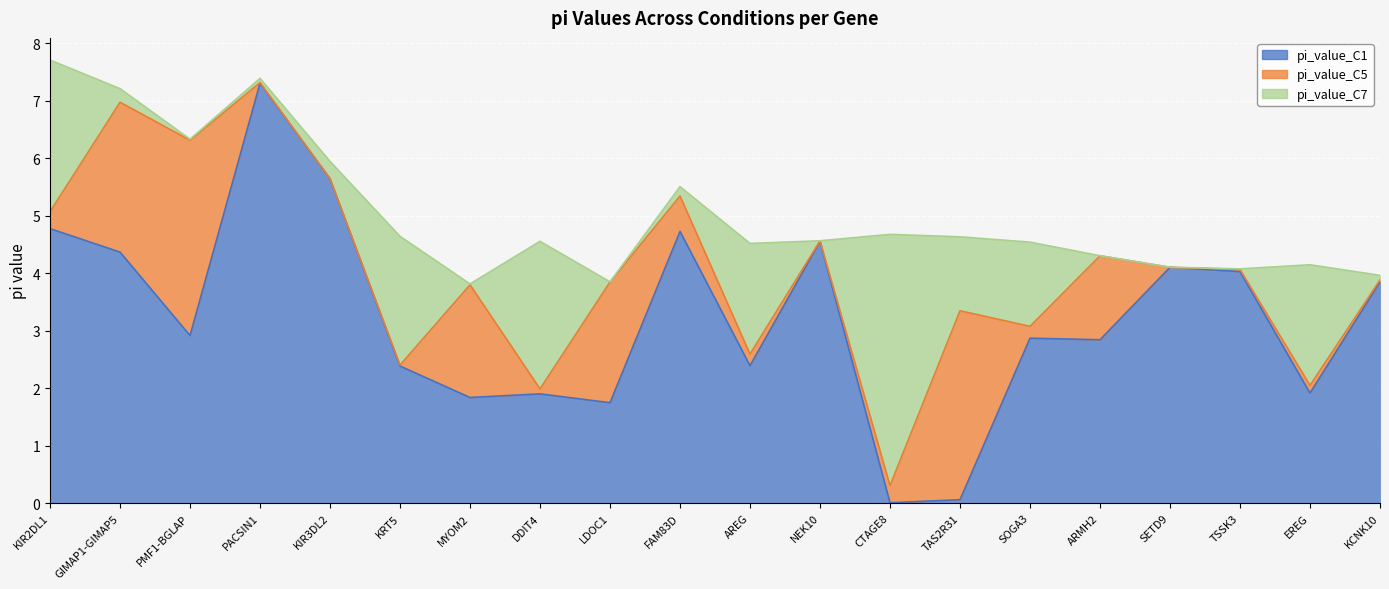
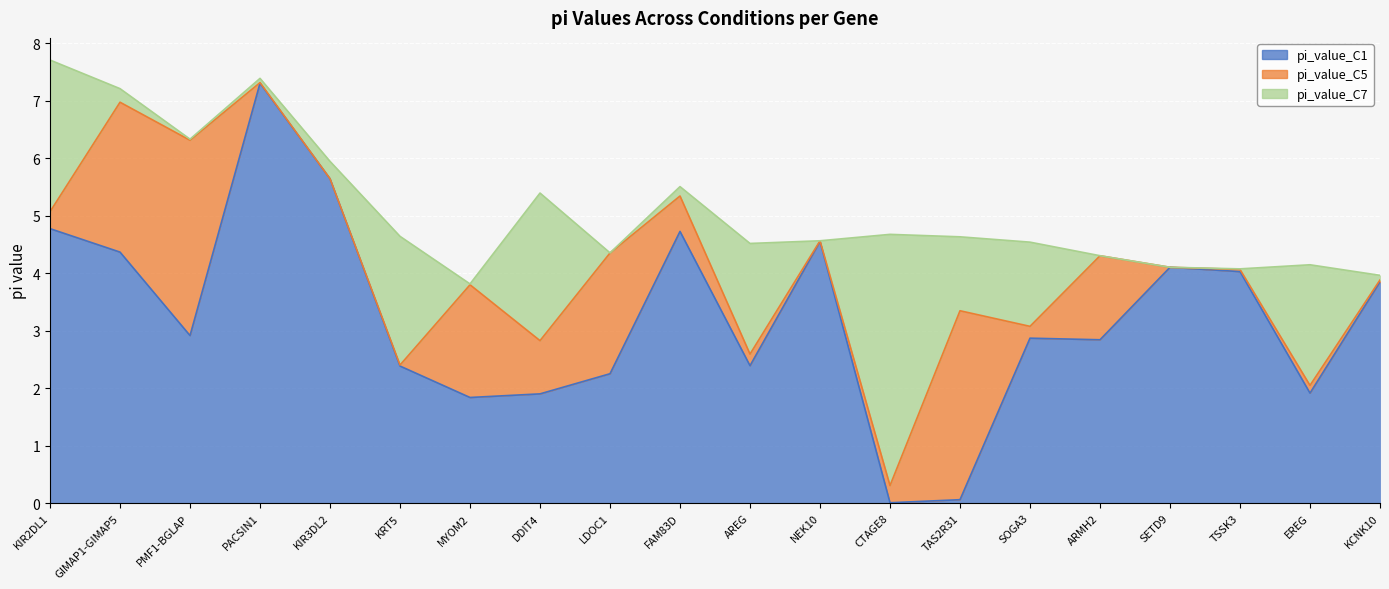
  {
    "pi_value_C1": {
      "KIR2DL1": 4.8,
      "GIMAP1-GIMAP5": 4.4,
      "PMF1-BGLAP": 2.9,
      "MYOM2": 1.8,
      "DDIT4": 1.9,
-     "LDOC1": 1.7,
+     "LDOC1": 2.3,
      "FAM83D": 4.7,
      "AREG": 2.4,
      "CTAGE8": 0.0,
      "TAS2R31": 0.1,
      "SOGA3": 2.9,
      "ARMH2": 2.8,
      "EREG": 1.9
    },
    "pi_value_C5": {
      "KIR2DL1": 0.3,
      "GIMAP1-GIMAP5": 2.6,
-     "DDIT4": 0.1,
+     "DDIT4": 0.9,
      "FAM83D": 0.6,
      "AREG": 0.2,
      "CTAGE8": 0.3,
      "TAS2R31": 3.3,
      "SOGA3": 0.2,
      "EREG": 0.1
    },
    "pi_value_C7": {
      "KIR2DL1": 2.6,
      "GIMAP1-GIMAP5": 0.2,
      "PACSIN1": 0.1,
      "KIR3DL2": 0.3,
      "KRT5": 2.2,
      "DDIT4": 2.6,
      "FAM83D": 0.2,
      "AREG": 1.9,
      "CTAGE8": 4.4,
      "TAS2R31": 1.3,
      "SOGA3": 1.5,
      "EREG": 2.1,
      "KCNK10": 0.1
    }
  }
